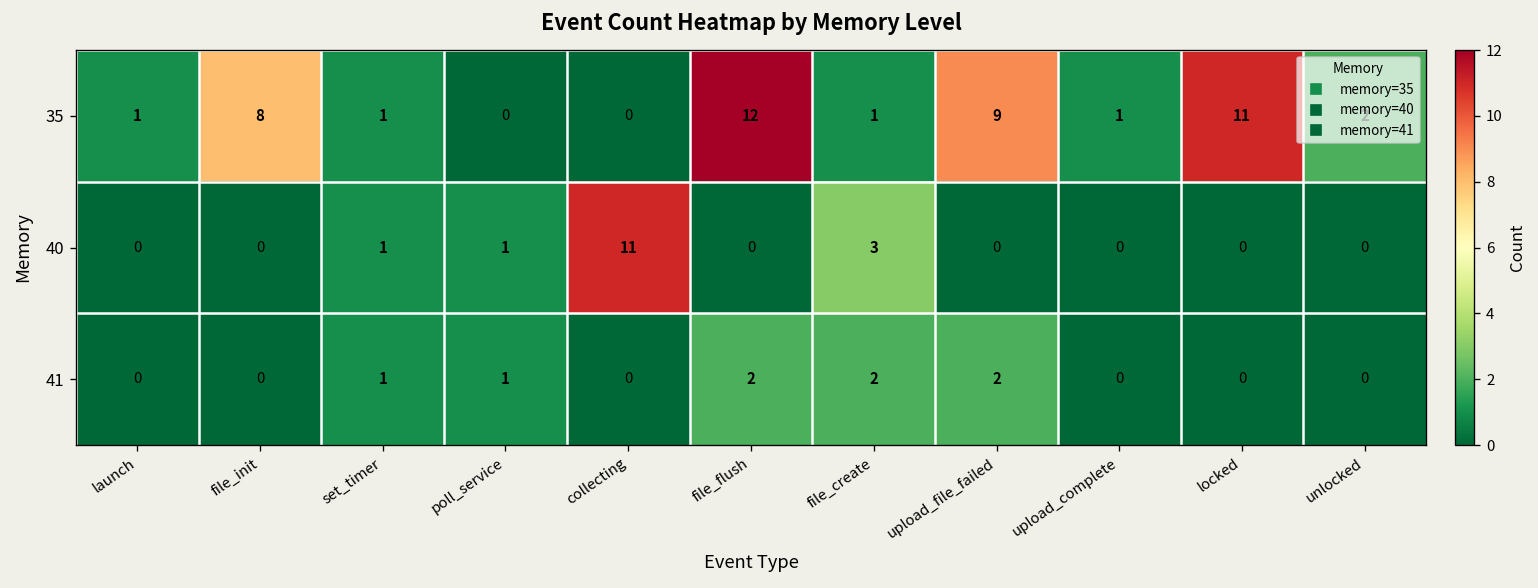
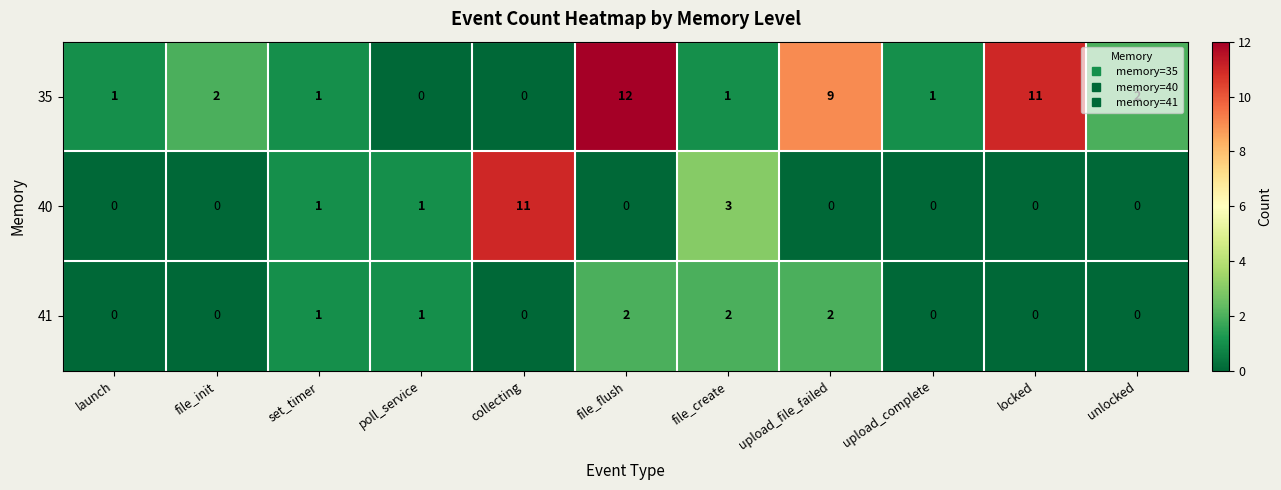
  {
    "35": {
      "launch": 1,
-     "file_init": 8,
+     "file_init": 2,
      "set_timer": 1,
      "poll_service": 0,
      "collecting": 0,
      "file_flush": 12,
      "file_create": 1,
      "upload_file_failed": 9,
      "upload_complete": 1,
      "locked": 11
    },
    "40": {
      "launch": 0,
      "file_init": 0,
      "set_timer": 1,
      "poll_service": 1,
      "collecting": 11,
      "file_flush": 0,
      "file_create": 3,
      "upload_file_failed": 0,
      "upload_complete": 0,
      "locked": 0,
      "unlocked": 0
    },
    "41": {
      "launch": 0,
      "file_init": 0,
      "set_timer": 1,
      "poll_service": 1,
      "collecting": 0,
      "file_flush": 2,
      "file_create": 2,
      "upload_file_failed": 2,
      "upload_complete": 0,
      "locked": 0,
      "unlocked": 0
    }
  }
